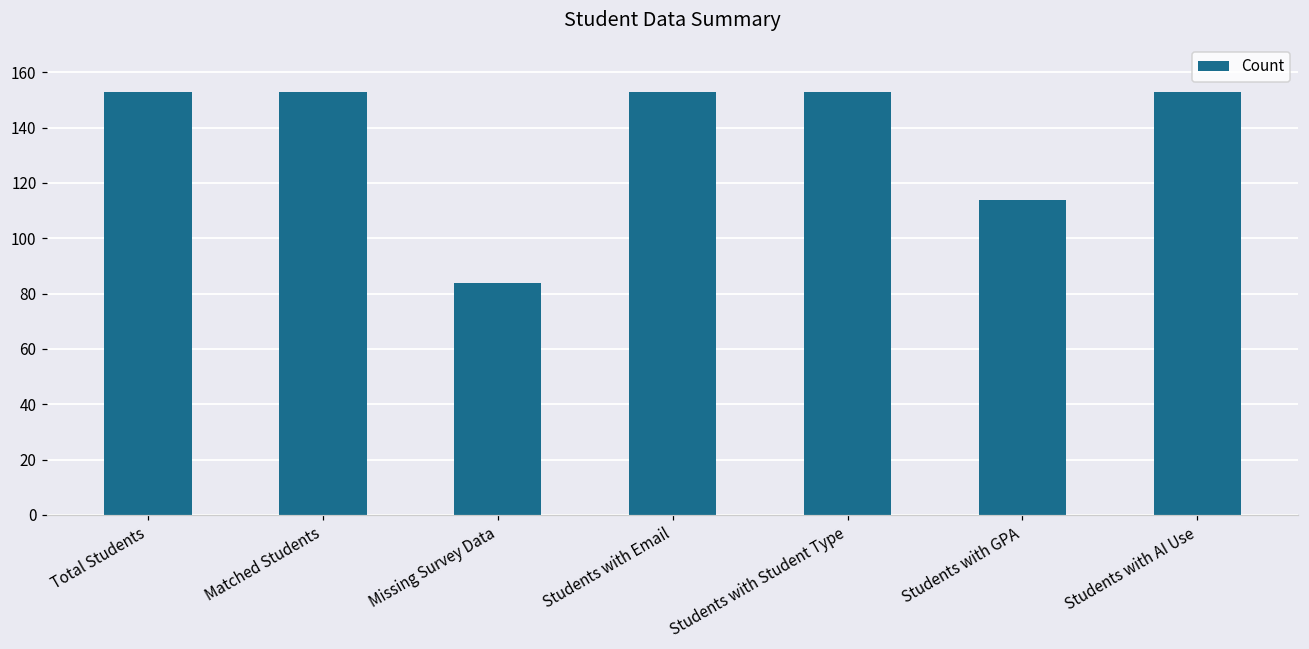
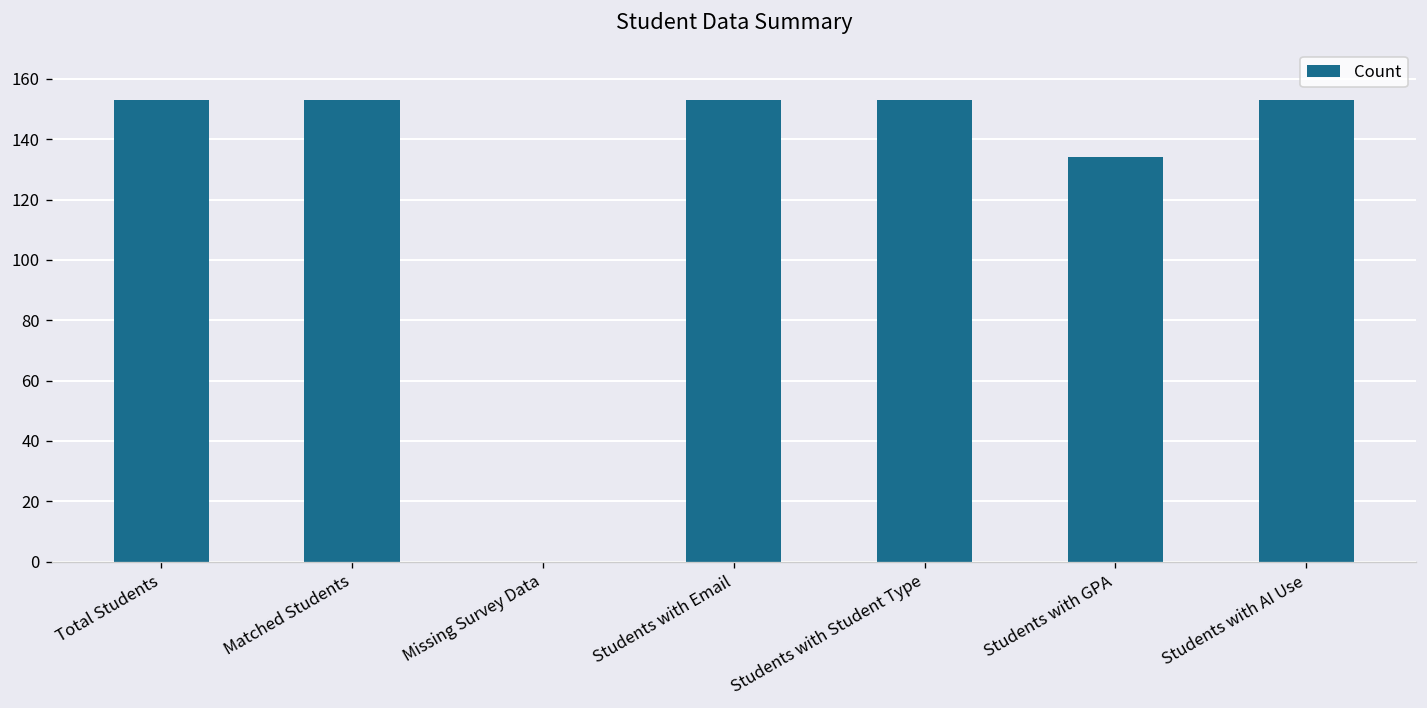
  {
    "Total Students": 153,
    "Matched Students": 153,
-   "Missing Survey Data": 84,
+   "Missing Survey Data": 0,
    "Students with Email": 153,
    "Students with Student Type": 153,
-   "Students with GPA": 114,
+   "Students with GPA": 134,
    "Students with AI Use": 153
  }
